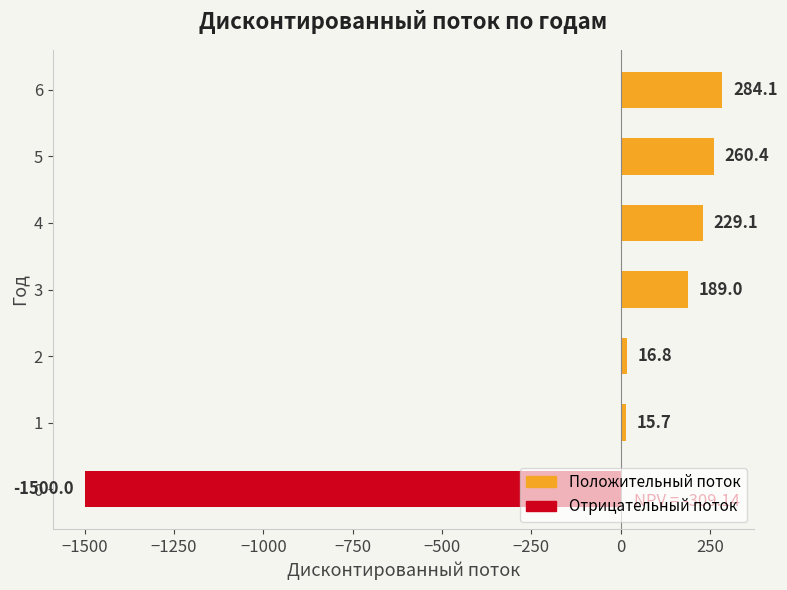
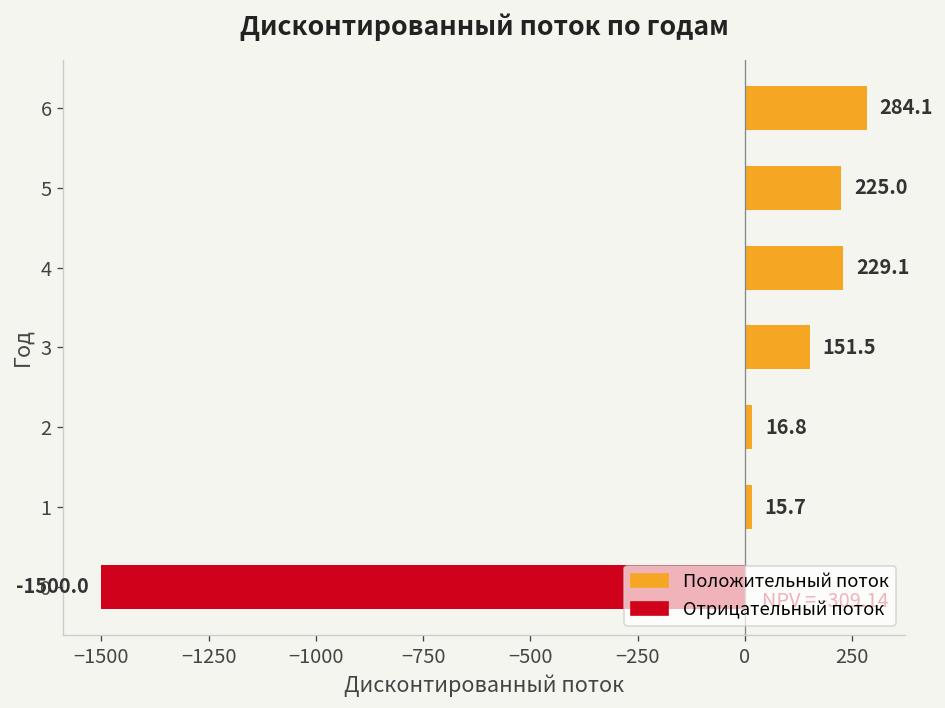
  {
    "6": 284.1,
-   "5": 260.4,
+   "5": 225.0,
    "4": 229.1,
-   "3": 189.0,
+   "3": 151.5,
    "2": 16.8,
    "1": 15.7,
    "0": -1500.0
  }
